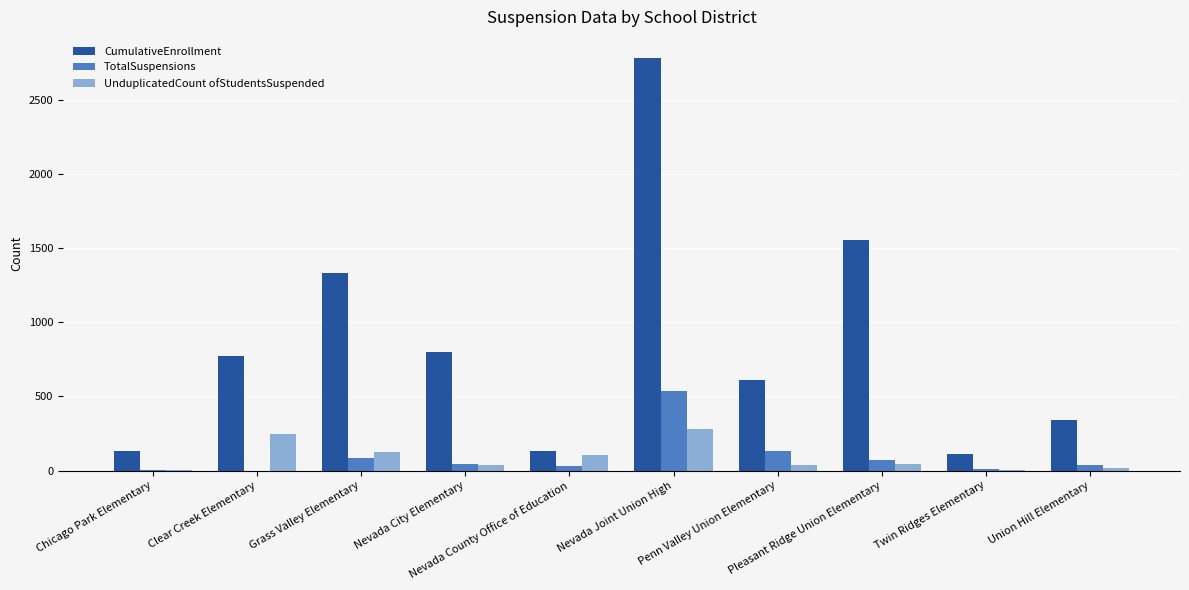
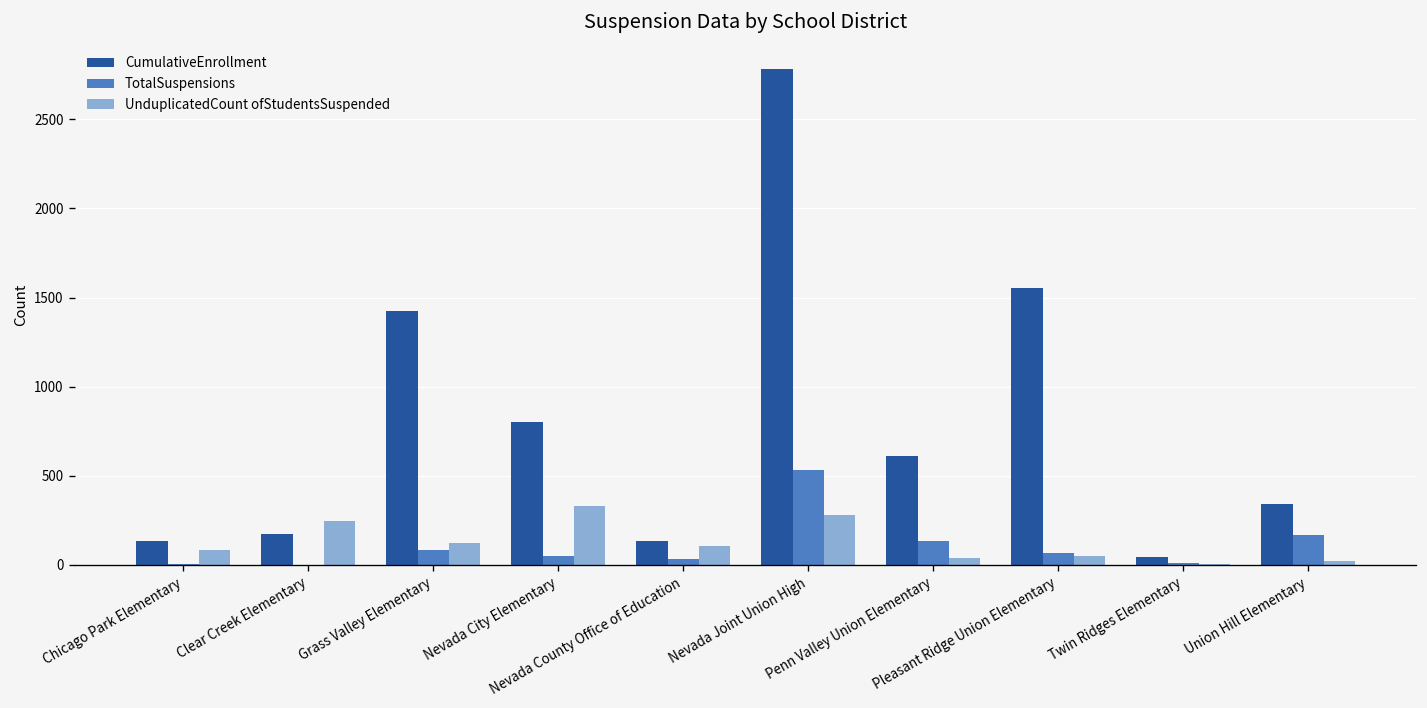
  {
    "CumulativeEnrollment": {
      "Chicago Park Elementary": 130,
-     "Clear Creek Elementary": 770,
-     "Grass Valley Elementary": 1330,
+     "Clear Creek Elementary": 170,
+     "Grass Valley Elementary": 1430,
      "Nevada City Elementary": 800,
      "Nevada County Office of Education": 130,
      "Nevada Joint Union High": 2780,
      "Penn Valley Union Elementary": 610,
      "Pleasant Ridge Union Elementary": 1550,
-     "Twin Ridges Elementary": 110,
+     "Twin Ridges Elementary": 50,
      "Union Hill Elementary": 340
    },
    "TotalSuspensions": {
      "Clear Creek Elementary": 0,
      "Grass Valley Elementary": 80,
      "Nevada City Elementary": 50,
      "Nevada County Office of Education": 30,
      "Nevada Joint Union High": 530,
      "Penn Valley Union Elementary": 130,
      "Pleasant Ridge Union Elementary": 70,
-     "Union Hill Elementary": 40
+     "Union Hill Elementary": 170
    },
    "UnduplicatedCount ofStudentsSuspended": {
-     "Chicago Park Elementary": 0,
+     "Chicago Park Elementary": 80,
      "Clear Creek Elementary": 240,
      "Grass Valley Elementary": 120,
-     "Nevada City Elementary": 30,
+     "Nevada City Elementary": 330,
      "Nevada County Office of Education": 100,
      "Nevada Joint Union High": 280,
      "Penn Valley Union Elementary": 40,
      "Pleasant Ridge Union Elementary": 50,
      "Union Hill Elementary": 20
    }
  }
